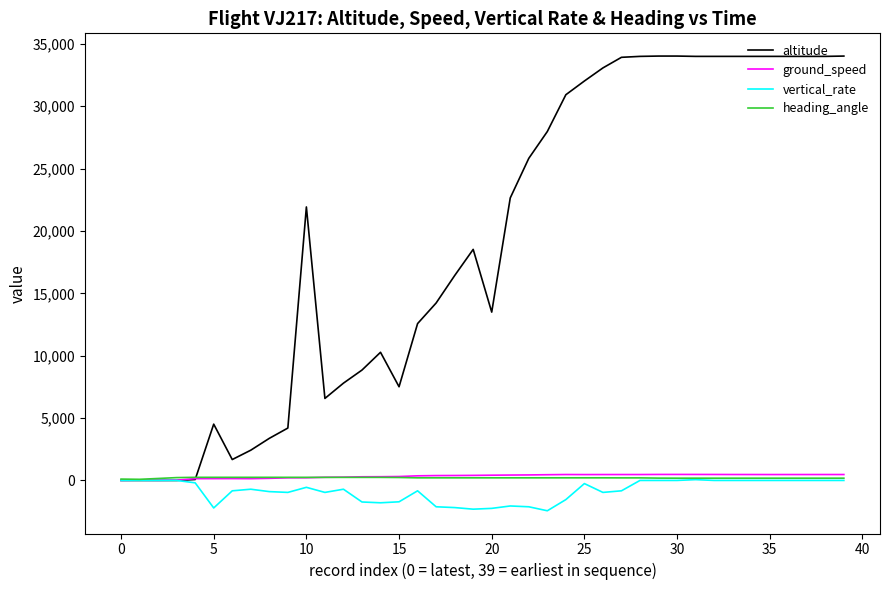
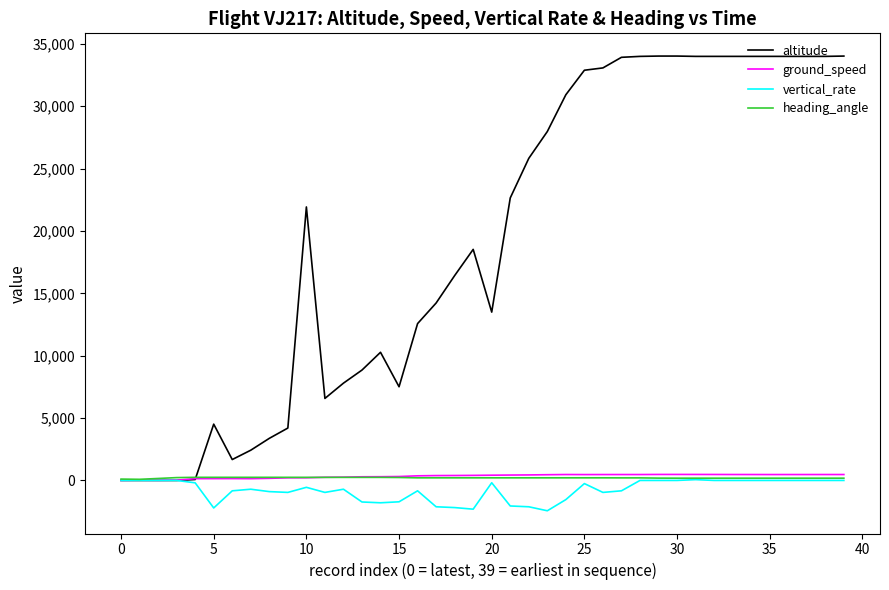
  {
    "altitude": {
      "5": "4,500",
      "10": "21,900",
      "15": "7,500",
      "20": "13,500",
-     "25": "32,000",
+     "25": "32,900",
      "30": "34,000",
      "35": "34,000"
    },
    "ground_speed": {
      "20": "400",
      "25": "500",
      "30": "500",
      "35": "500"
    },
    "vertical_rate": {
      "5": "-2,200",
      "10": "-600",
      "15": "-1,700",
-     "20": "-2,200",
+     "20": "-200",
      "25": "-300"
    },
    "heading_angle": {
      "20": "200",
      "25": "200"
    }
  }
